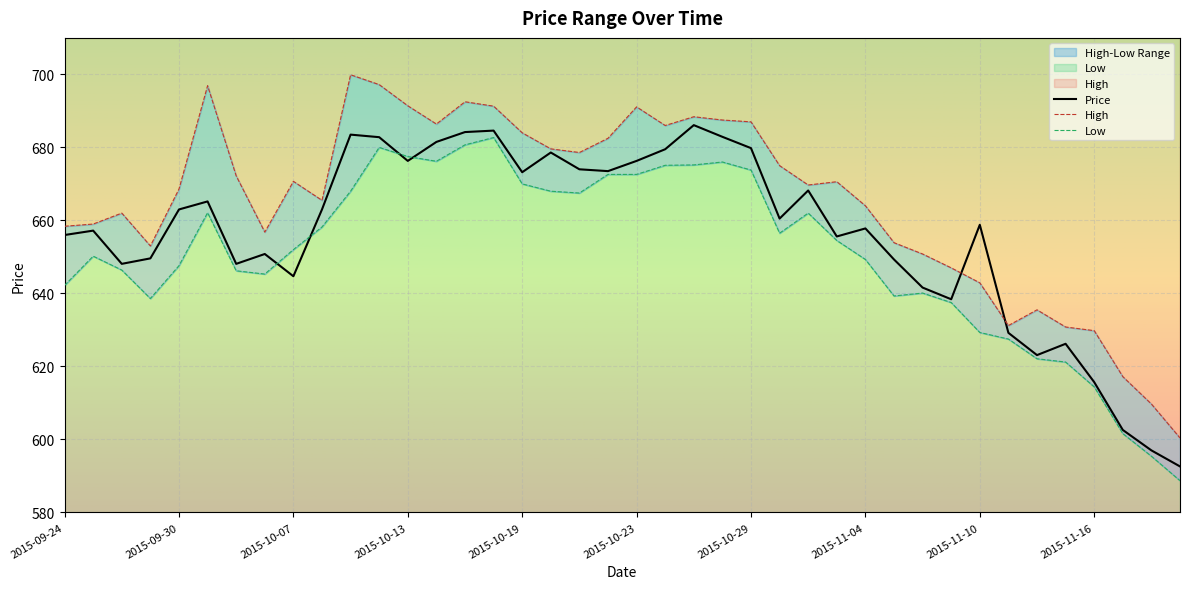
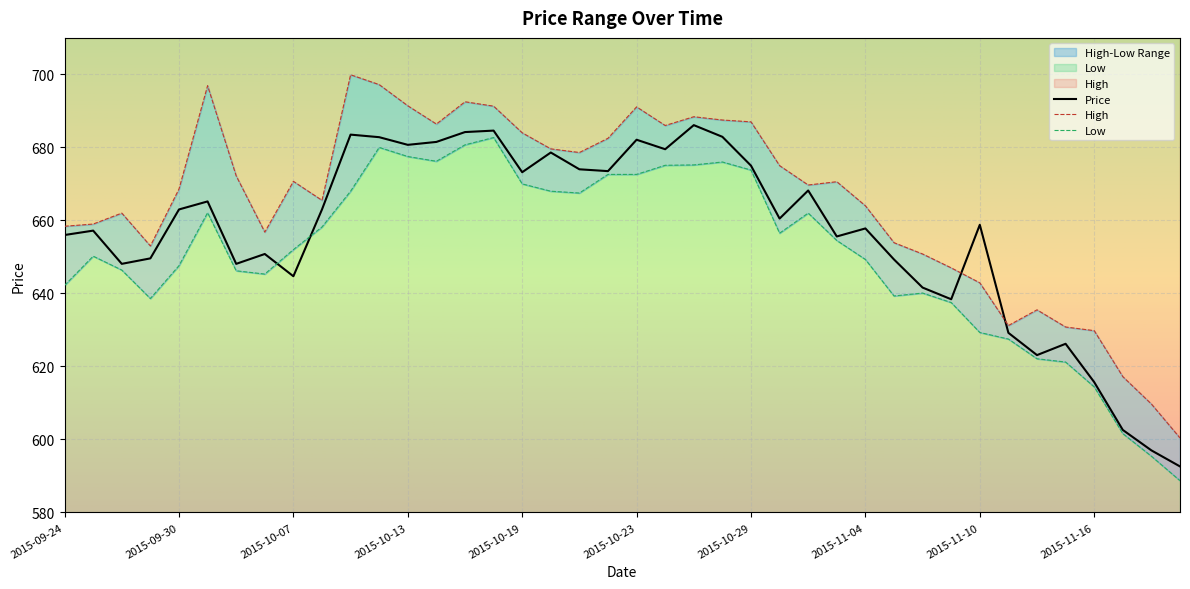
  {
    "Price": {
      "2015-09-24": 656,
      "2015-09-30": 663,
      "2015-10-07": 645,
-     "2015-10-13": 676,
+     "2015-10-13": 681,
      "2015-10-19": 673,
-     "2015-10-23": 676,
-     "2015-10-29": 680,
+     "2015-10-23": 682,
+     "2015-10-29": 675,
      "2015-11-04": 658,
      "2015-11-10": 659,
      "2015-11-16": 616
    }
  }
